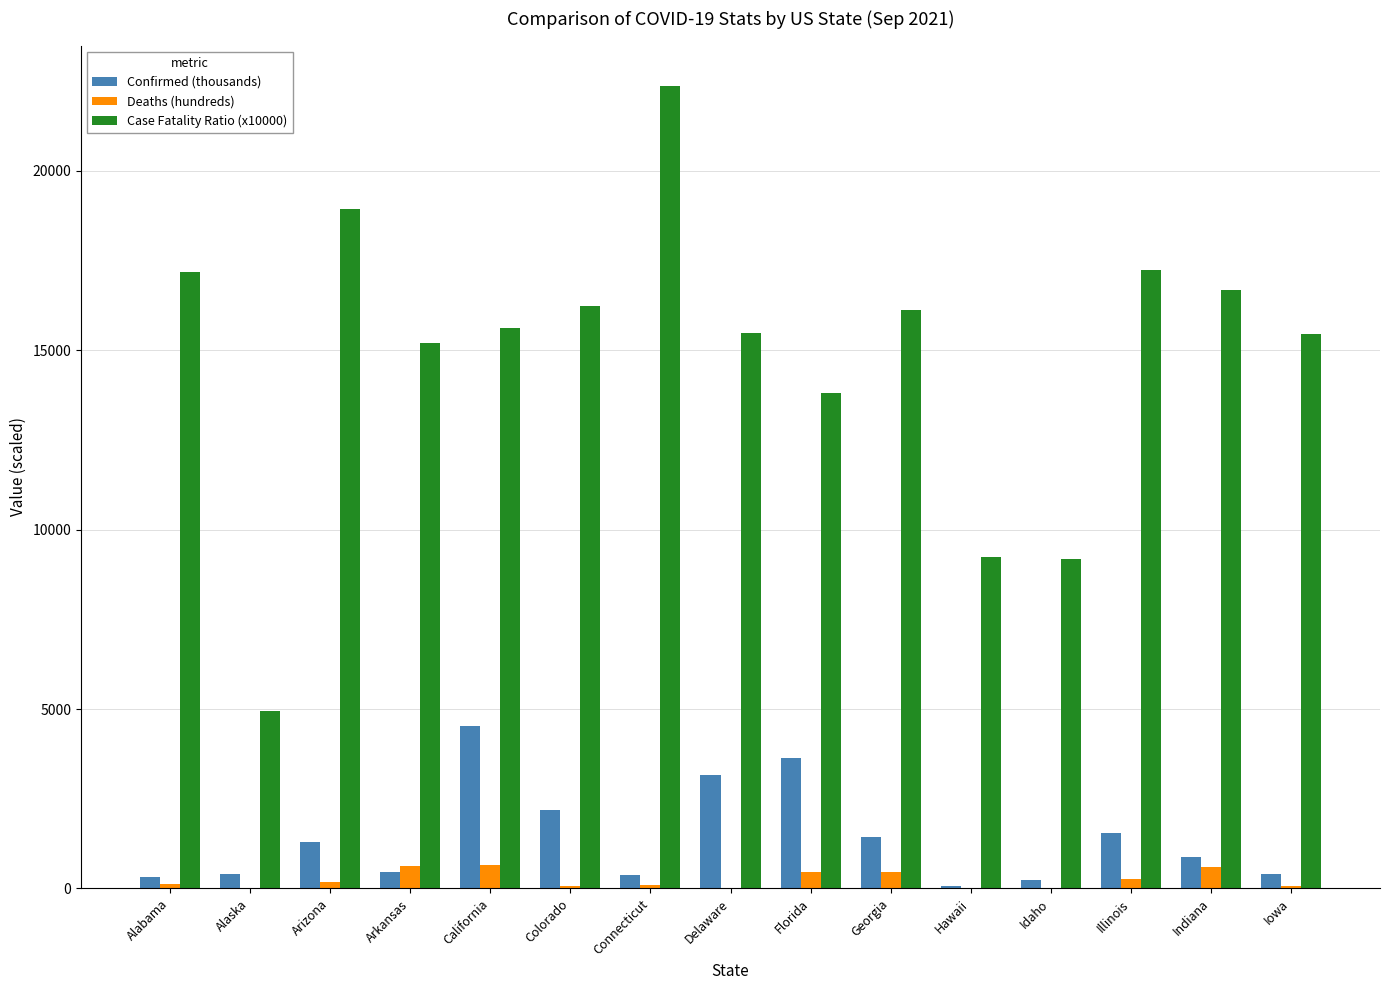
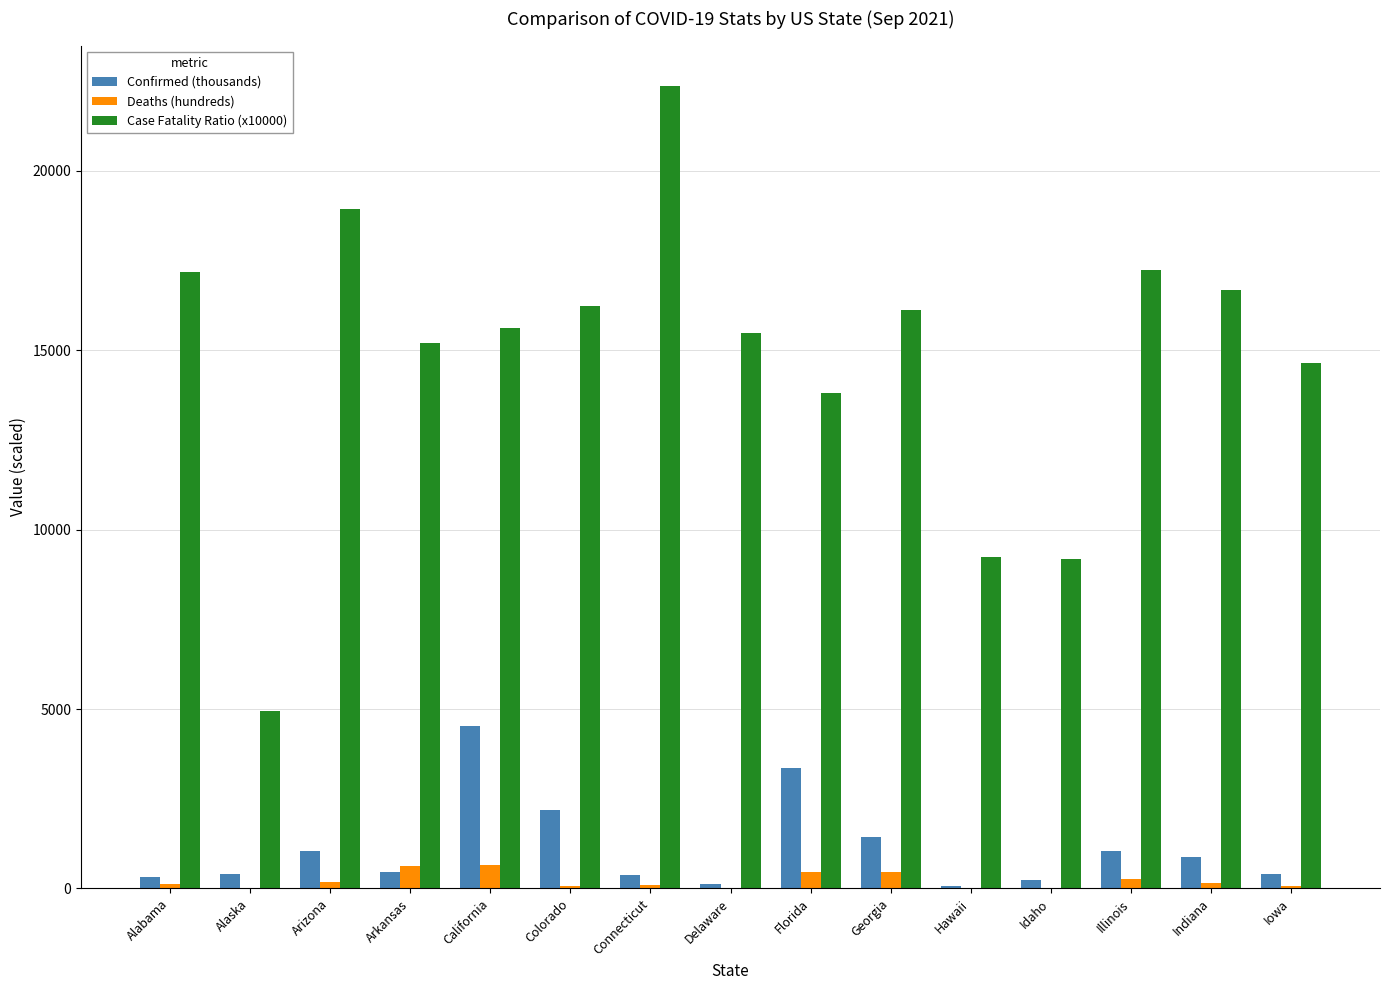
  {
    "Confirmed (thousands)": {
      "Alabama": 300,
      "Alaska": 400,
-     "Arizona": 1300,
+     "Arizona": 1000,
      "Arkansas": 500,
      "California": 4500,
      "Colorado": 2200,
      "Connecticut": 400,
-     "Delaware": 3200,
-     "Florida": 3600,
+     "Delaware": 100,
+     "Florida": 3400,
      "Georgia": 1400,
      "Idaho": 200,
-     "Illinois": 1500,
+     "Illinois": 1100,
      "Indiana": 900,
      "Iowa": 400
    },
    "Deaths (hundreds)": {
      "Alabama": 100,
      "Arizona": 200,
      "Arkansas": 600,
      "California": 700,
      "Colorado": 100,
      "Connecticut": 100,
      "Florida": 500,
      "Georgia": 500,
      "Illinois": 300,
-     "Indiana": 600
+     "Indiana": 100
    },
    "Case Fatality Ratio (x10000)": {
      "Alabama": 17200,
      "Alaska": 4900,
      "Arizona": 18900,
      "Arkansas": 15200,
      "California": 15600,
      "Colorado": 16200,
      "Connecticut": 22400,
      "Delaware": 15500,
      "Florida": 13800,
      "Georgia": 16100,
      "Hawaii": 9200,
      "Idaho": 9200,
      "Illinois": 17200,
      "Indiana": 16700,
-     "Iowa": 15400
+     "Iowa": 14600
    }
  }
